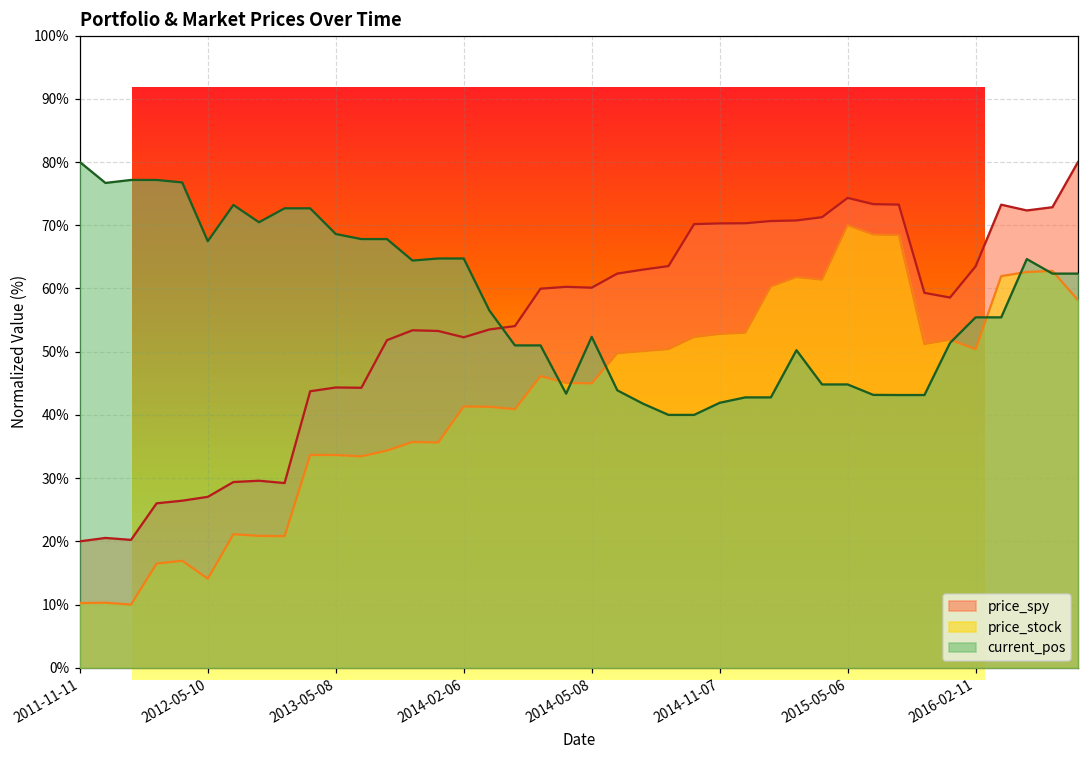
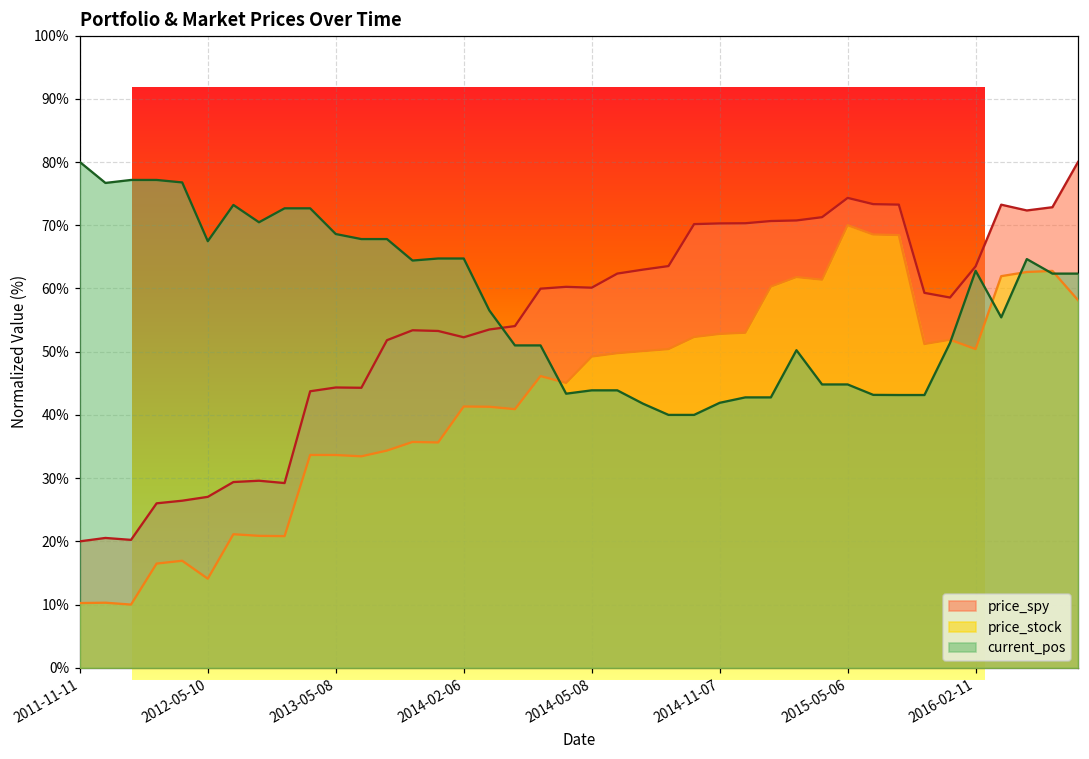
  {
    "price_spy": {
      "2012-05-10": "27%",
      "2014-05-08": "60%",
      "2016-02-11": "63%"
    },
    "price_stock": {
      "2012-05-10": "14%",
-     "2014-05-08": "45%",
+     "2014-05-08": "49%",
      "2016-02-11": "50%"
    },
    "current_pos": {
      "2012-05-10": "67%",
-     "2014-05-08": "52%",
-     "2016-02-11": "55%"
+     "2014-05-08": "44%",
+     "2016-02-11": "63%"
    }
  }
